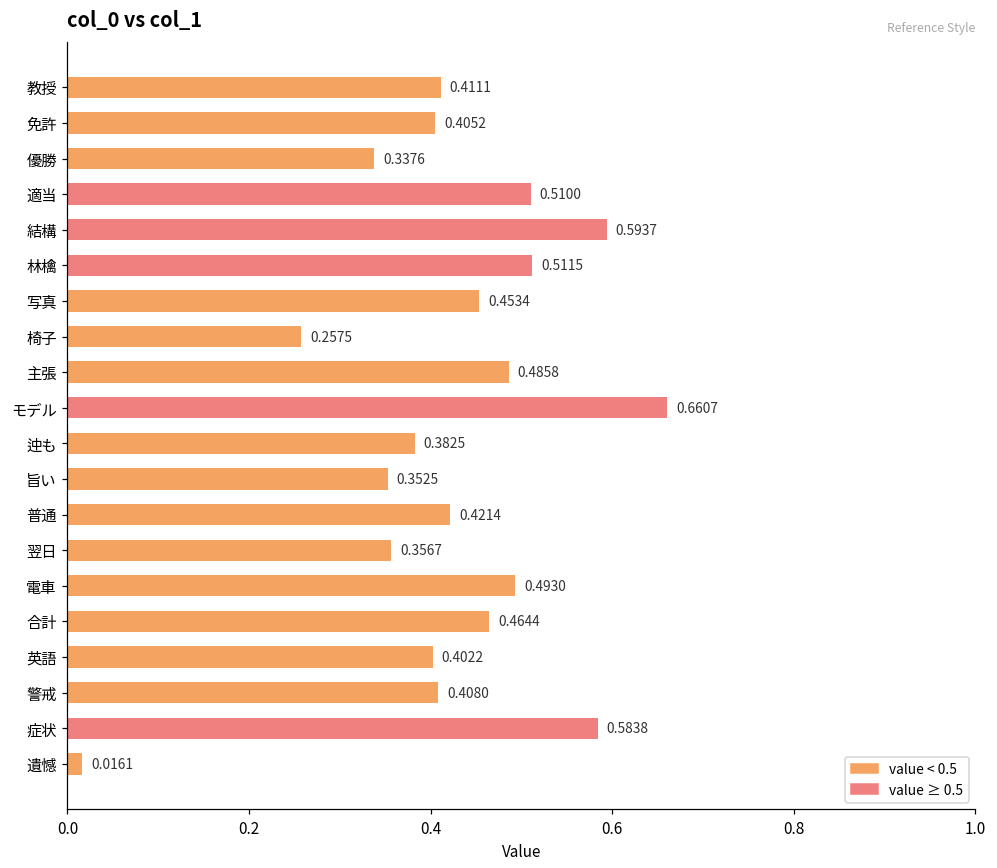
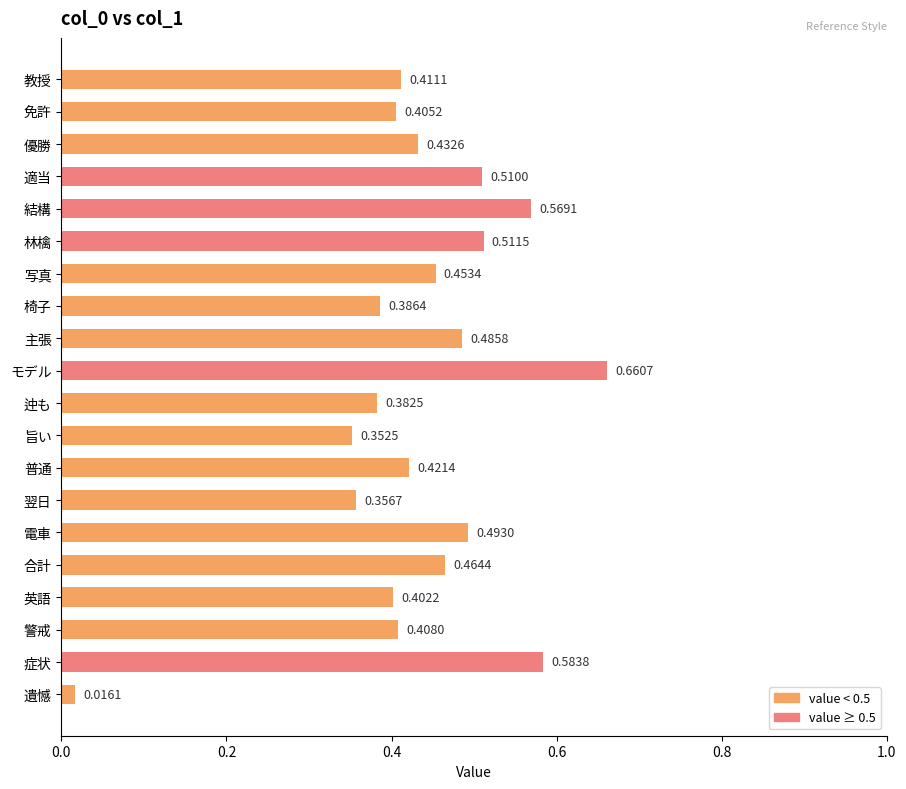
  {
    "教授": 0.4111,
    "免許": 0.4052,
-   "優勝": 0.3376,
+   "優勝": 0.4326,
    "適当": 0.5100,
-   "結構": 0.5937,
+   "結構": 0.5691,
    "林檎": 0.5115,
    "写真": 0.4534,
-   "椅子": 0.2575,
+   "椅子": 0.3864,
    "主張": 0.4858,
    "モデル": 0.6607,
    "迚も": 0.3825,
    "旨い": 0.3525,
    "普通": 0.4214,
    "翌日": 0.3567,
    "電車": 0.4930,
    "合計": 0.4644,
    "英語": 0.4022,
    "警戒": 0.4080,
    "症状": 0.5838,
    "遺憾": 0.0161
  }
